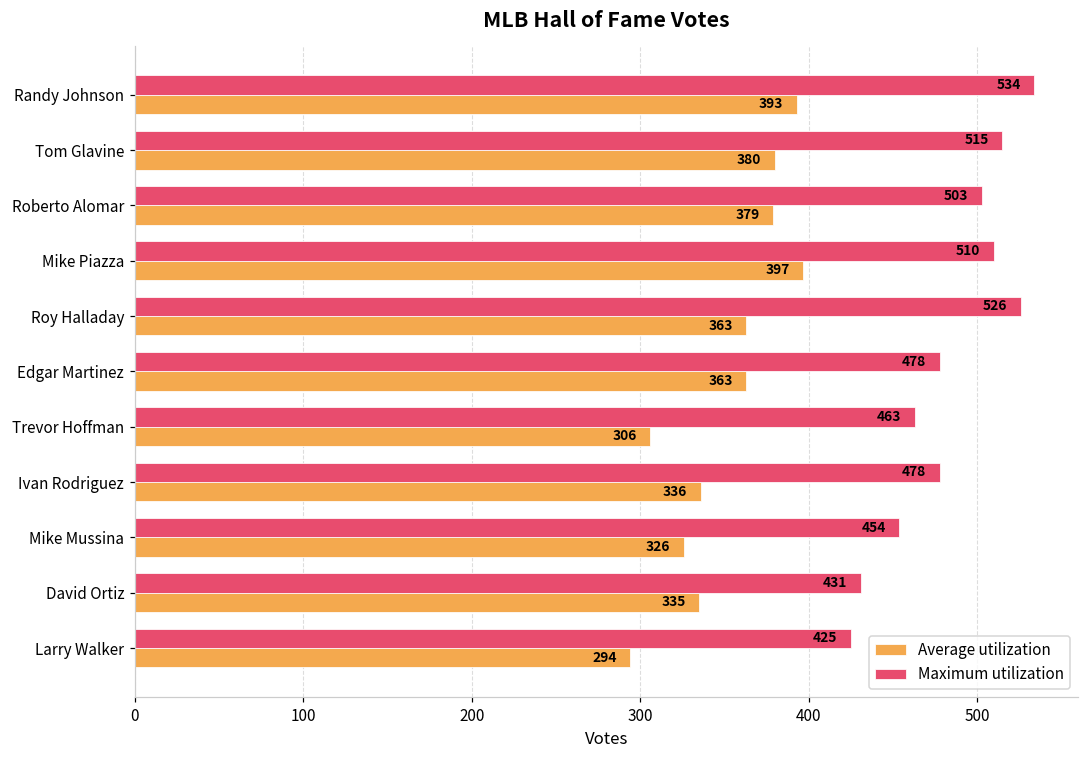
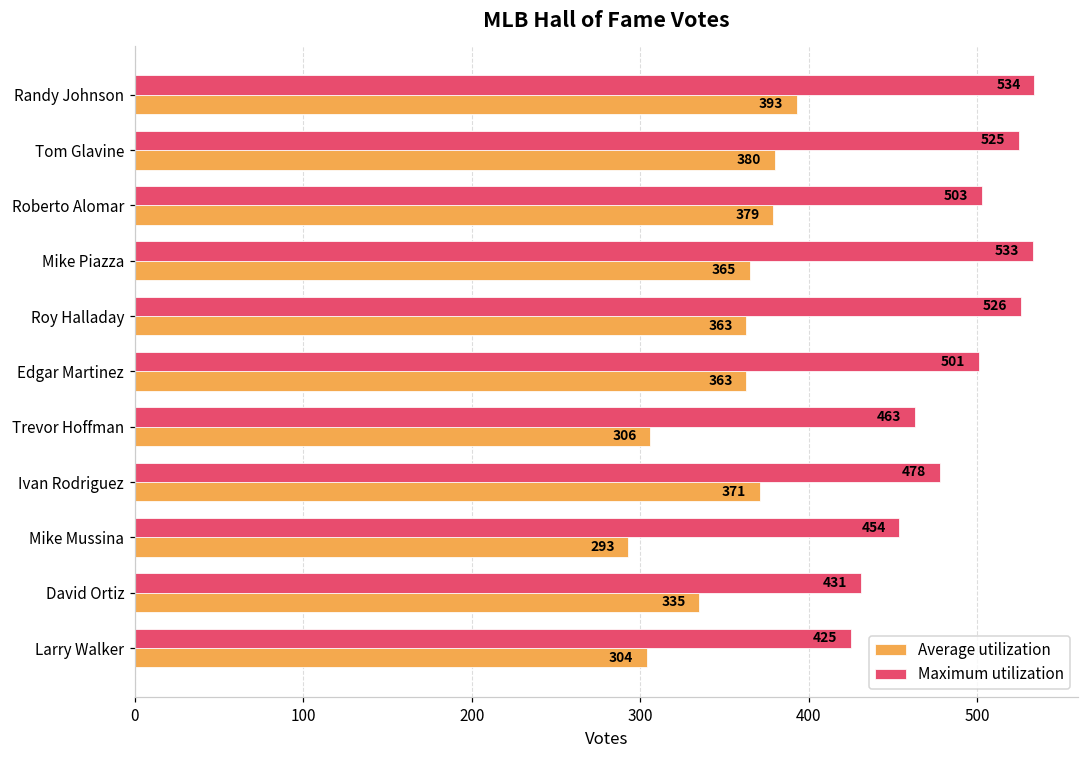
  {
    "Average utilization": {
      "Randy Johnson": 393,
      "Tom Glavine": 380,
      "Roberto Alomar": 379,
-     "Mike Piazza": 397,
+     "Mike Piazza": 365,
      "Roy Halladay": 363,
      "Edgar Martinez": 363,
      "Trevor Hoffman": 306,
-     "Ivan Rodriguez": 336,
-     "Mike Mussina": 326,
+     "Ivan Rodriguez": 371,
+     "Mike Mussina": 293,
      "David Ortiz": 335,
-     "Larry Walker": 294
+     "Larry Walker": 304
    },
    "Maximum utilization": {
      "Randy Johnson": 534,
-     "Tom Glavine": 515,
+     "Tom Glavine": 525,
      "Roberto Alomar": 503,
-     "Mike Piazza": 510,
+     "Mike Piazza": 533,
      "Roy Halladay": 526,
-     "Edgar Martinez": 478,
+     "Edgar Martinez": 501,
      "Trevor Hoffman": 463,
      "Ivan Rodriguez": 478,
      "Mike Mussina": 454,
      "David Ortiz": 431,
      "Larry Walker": 425
    }
  }
